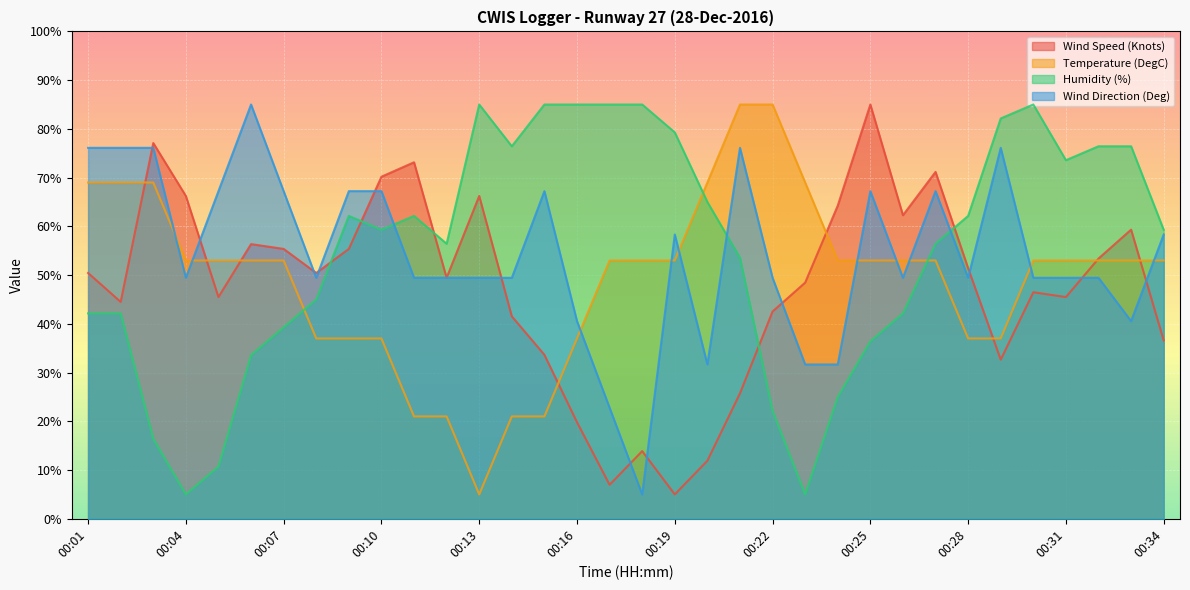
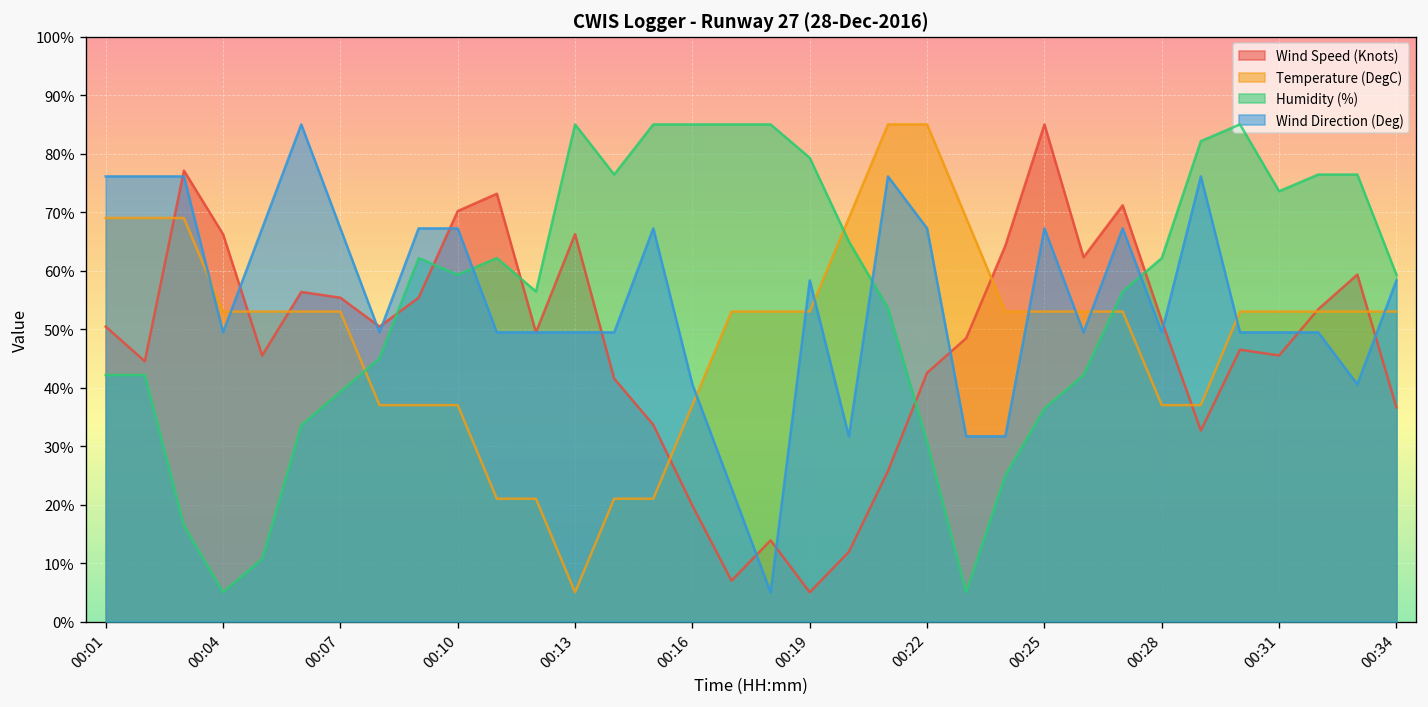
  {
    "Wind Speed (Knots)": {
      "00:01": "50%",
      "00:04": "66%",
      "00:07": "55%",
      "00:10": "70%",
      "00:13": "66%",
      "00:16": "20%",
      "00:19": "5%",
      "00:22": "43%",
      "00:25": "85%",
      "00:28": "51%",
      "00:31": "45%",
      "00:34": "37%"
    },
    "Temperature (DegC)": {
      "00:01": "69%",
      "00:04": "53%",
      "00:07": "53%",
      "00:10": "37%",
      "00:13": "5%",
      "00:16": "37%",
      "00:19": "53%",
      "00:22": "85%",
      "00:25": "53%",
      "00:28": "37%",
      "00:31": "53%",
      "00:34": "53%"
    },
    "Humidity (%)": {
      "00:01": "42%",
      "00:04": "5%",
      "00:07": "39%",
      "00:10": "59%",
      "00:13": "85%",
      "00:16": "85%",
      "00:19": "79%",
-     "00:22": "22%",
+     "00:22": "31%",
      "00:25": "36%",
      "00:28": "62%",
      "00:31": "74%",
      "00:34": "59%"
    },
    "Wind Direction (Deg)": {
      "00:01": "76%",
      "00:04": "49%",
      "00:07": "67%",
      "00:10": "67%",
      "00:13": "49%",
      "00:16": "41%",
      "00:19": "58%",
-     "00:22": "49%",
+     "00:22": "67%",
      "00:25": "67%",
      "00:28": "49%",
      "00:31": "49%",
      "00:34": "58%"
    }
  }
